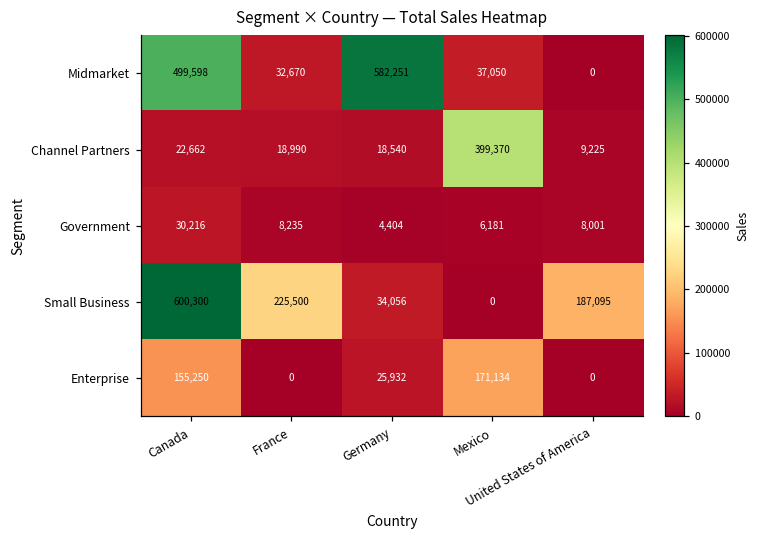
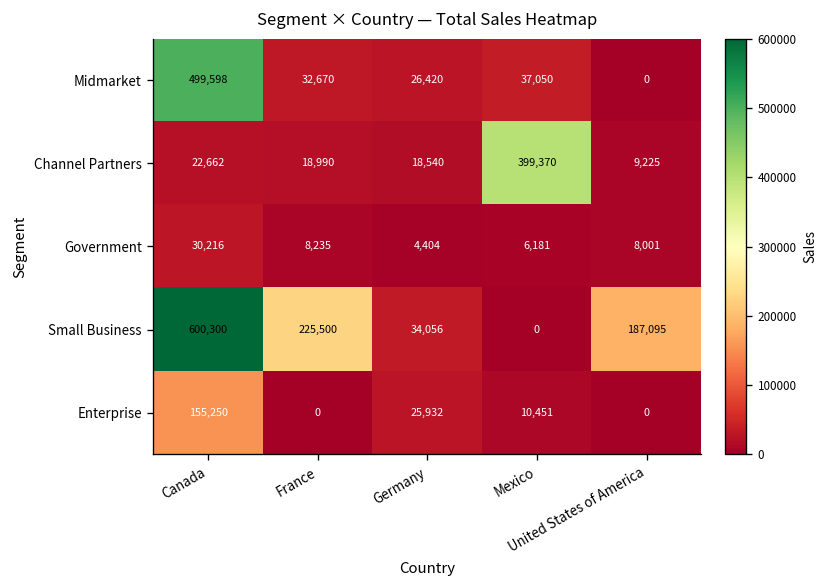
  {
    "Midmarket": {
      "Canada": "499,598",
      "France": "32,670",
-     "Germany": "582,251",
+     "Germany": "26,420",
      "Mexico": "37,050",
      "United States of America": "0"
    },
    "Channel Partners": {
      "Canada": "22,662",
      "France": "18,990",
      "Germany": "18,540",
      "Mexico": "399,370",
      "United States of America": "9,225"
    },
    "Government": {
      "Canada": "30,216",
      "France": "8,235",
      "Germany": "4,404",
      "Mexico": "6,181",
      "United States of America": "8,001"
    },
    "Small Business": {
      "Canada": "600,300",
      "France": "225,500",
      "Germany": "34,056",
      "Mexico": "0",
      "United States of America": "187,095"
    },
    "Enterprise": {
      "Canada": "155,250",
      "France": "0",
      "Germany": "25,932",
-     "Mexico": "171,134",
+     "Mexico": "10,451",
      "United States of America": "0"
    }
  }
